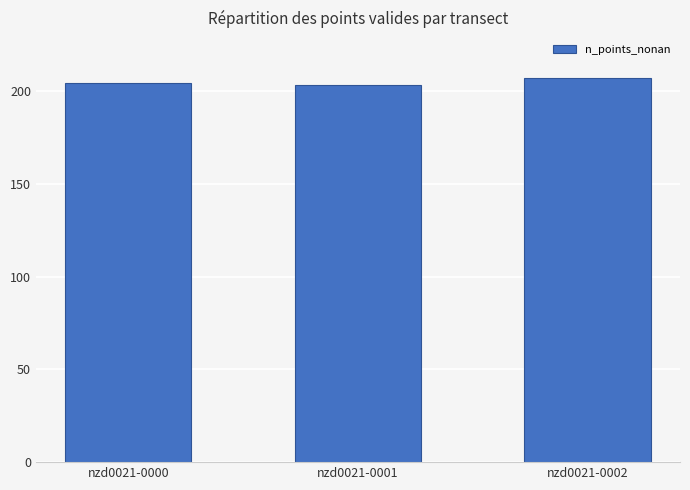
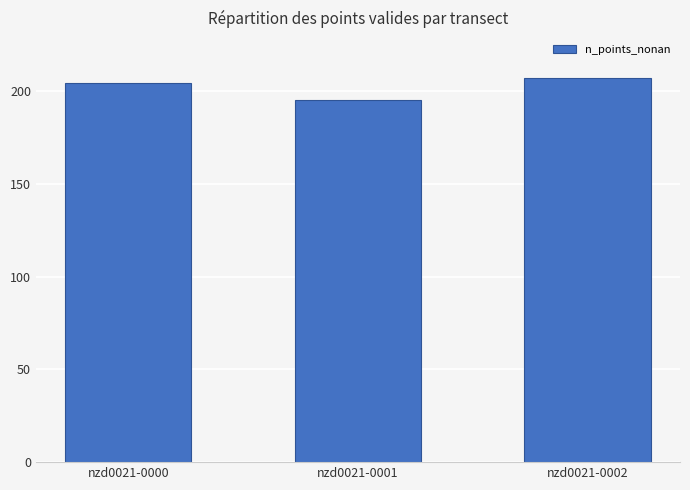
  {
    "nzd0021-0000": 204,
-   "nzd0021-0001": 203,
+   "nzd0021-0001": 195,
    "nzd0021-0002": 207
  }
